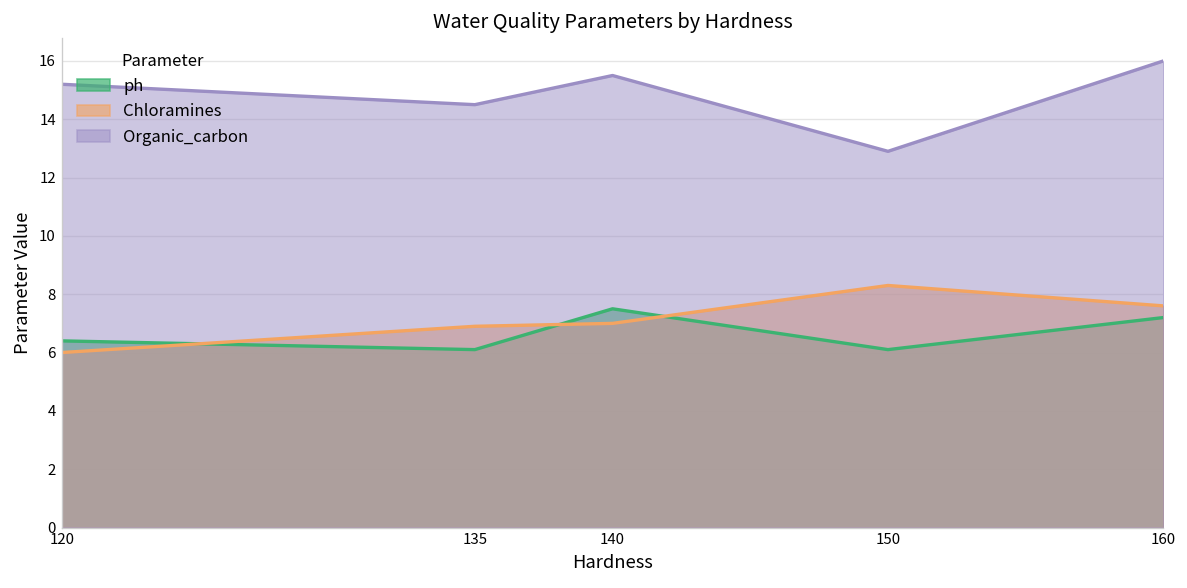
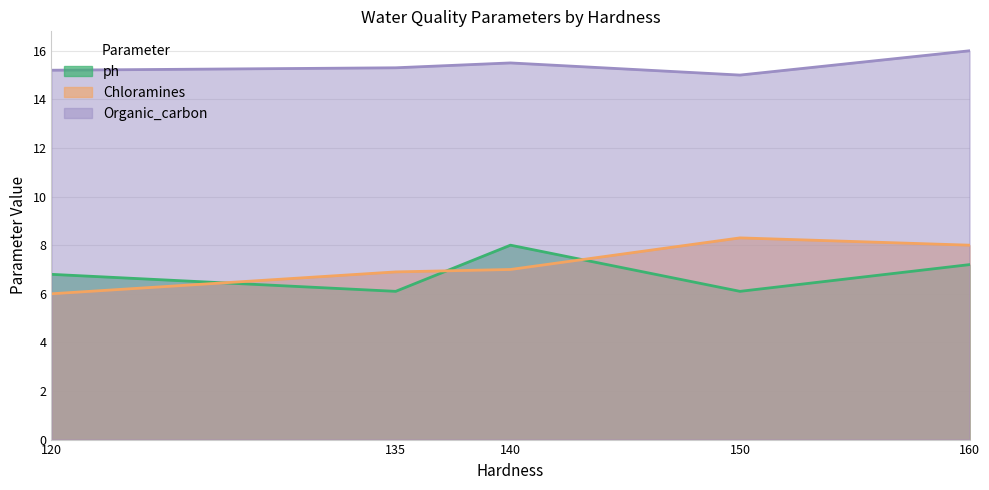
  {
    "ph": {
-     "120": 6.4,
+     "120": 6.8,
      "135": 6.1,
-     "140": 7.5,
+     "140": 8.0,
      "150": 6.1,
      "160": 7.2
    },
    "Chloramines": {
      "120": 6.0,
      "135": 6.9,
      "140": 7.0,
      "150": 8.3,
-     "160": 7.6
+     "160": 8.0
    },
    "Organic_carbon": {
      "120": 15.2,
-     "135": 14.5,
+     "135": 15.3,
      "140": 15.5,
-     "150": 12.9,
+     "150": 15.0,
      "160": 16.0
    }
  }
